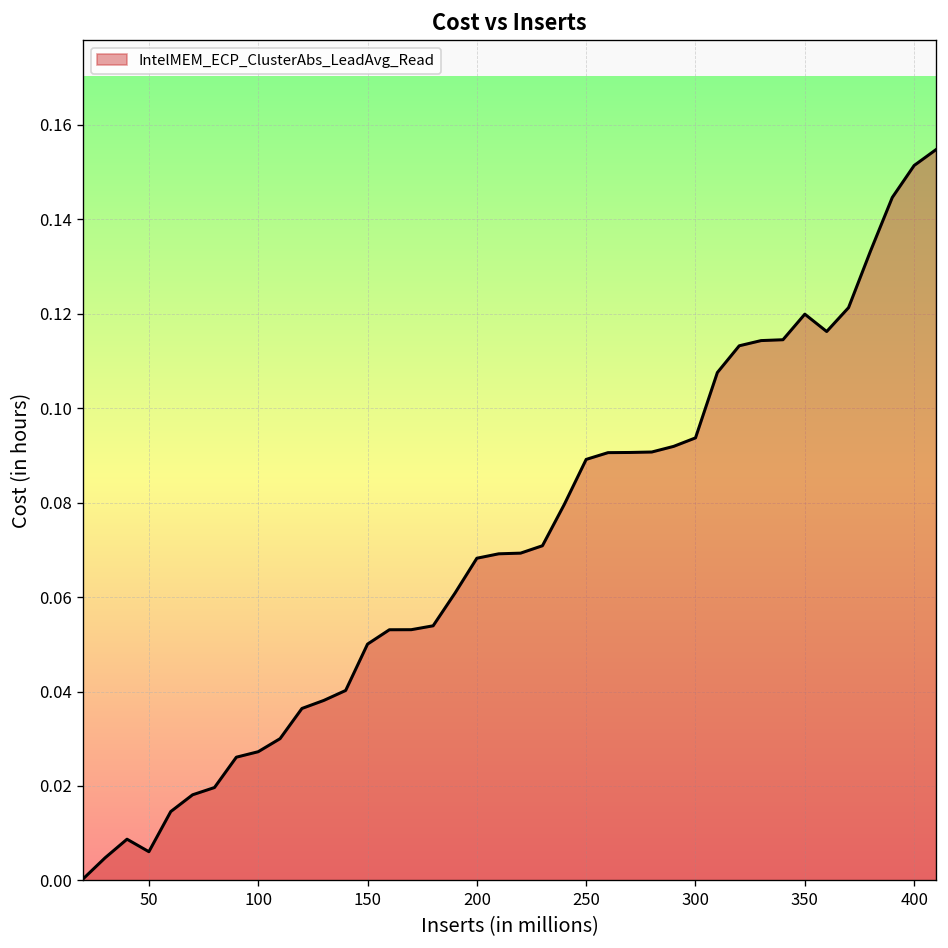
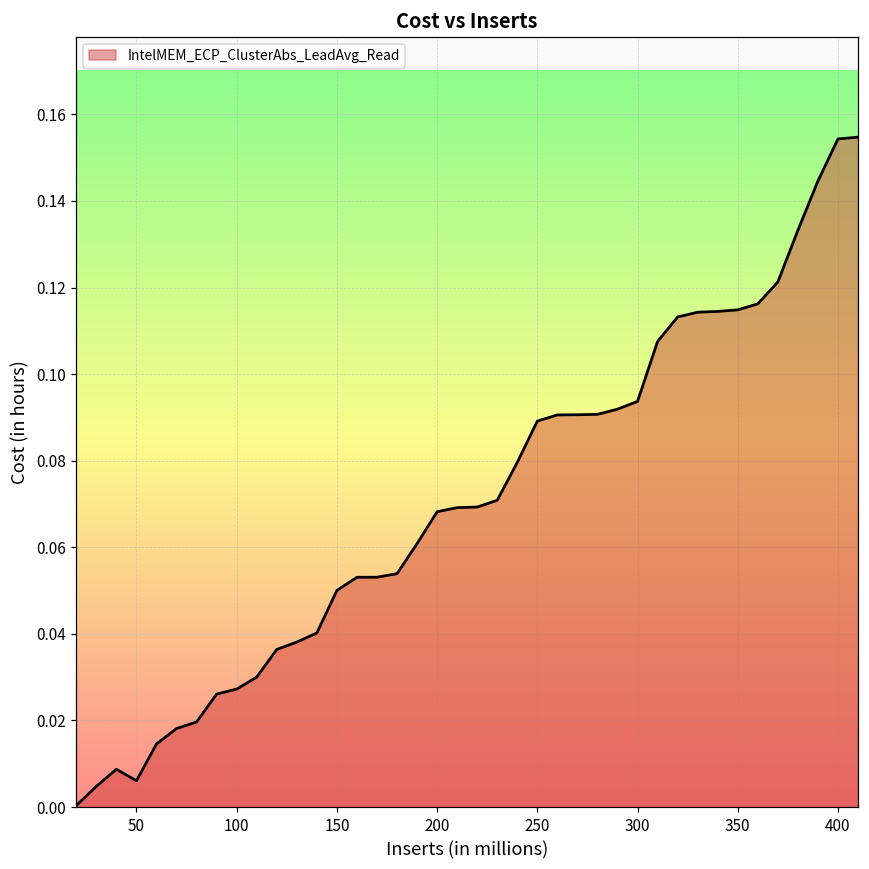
  {
    "50": 0.006,
    "100": 0.027,
    "150": 0.050,
    "200": 0.068,
    "250": 0.089,
    "300": 0.094,
-   "350": 0.120,
-   "400": 0.151
+   "350": 0.115,
+   "400": 0.154
  }
